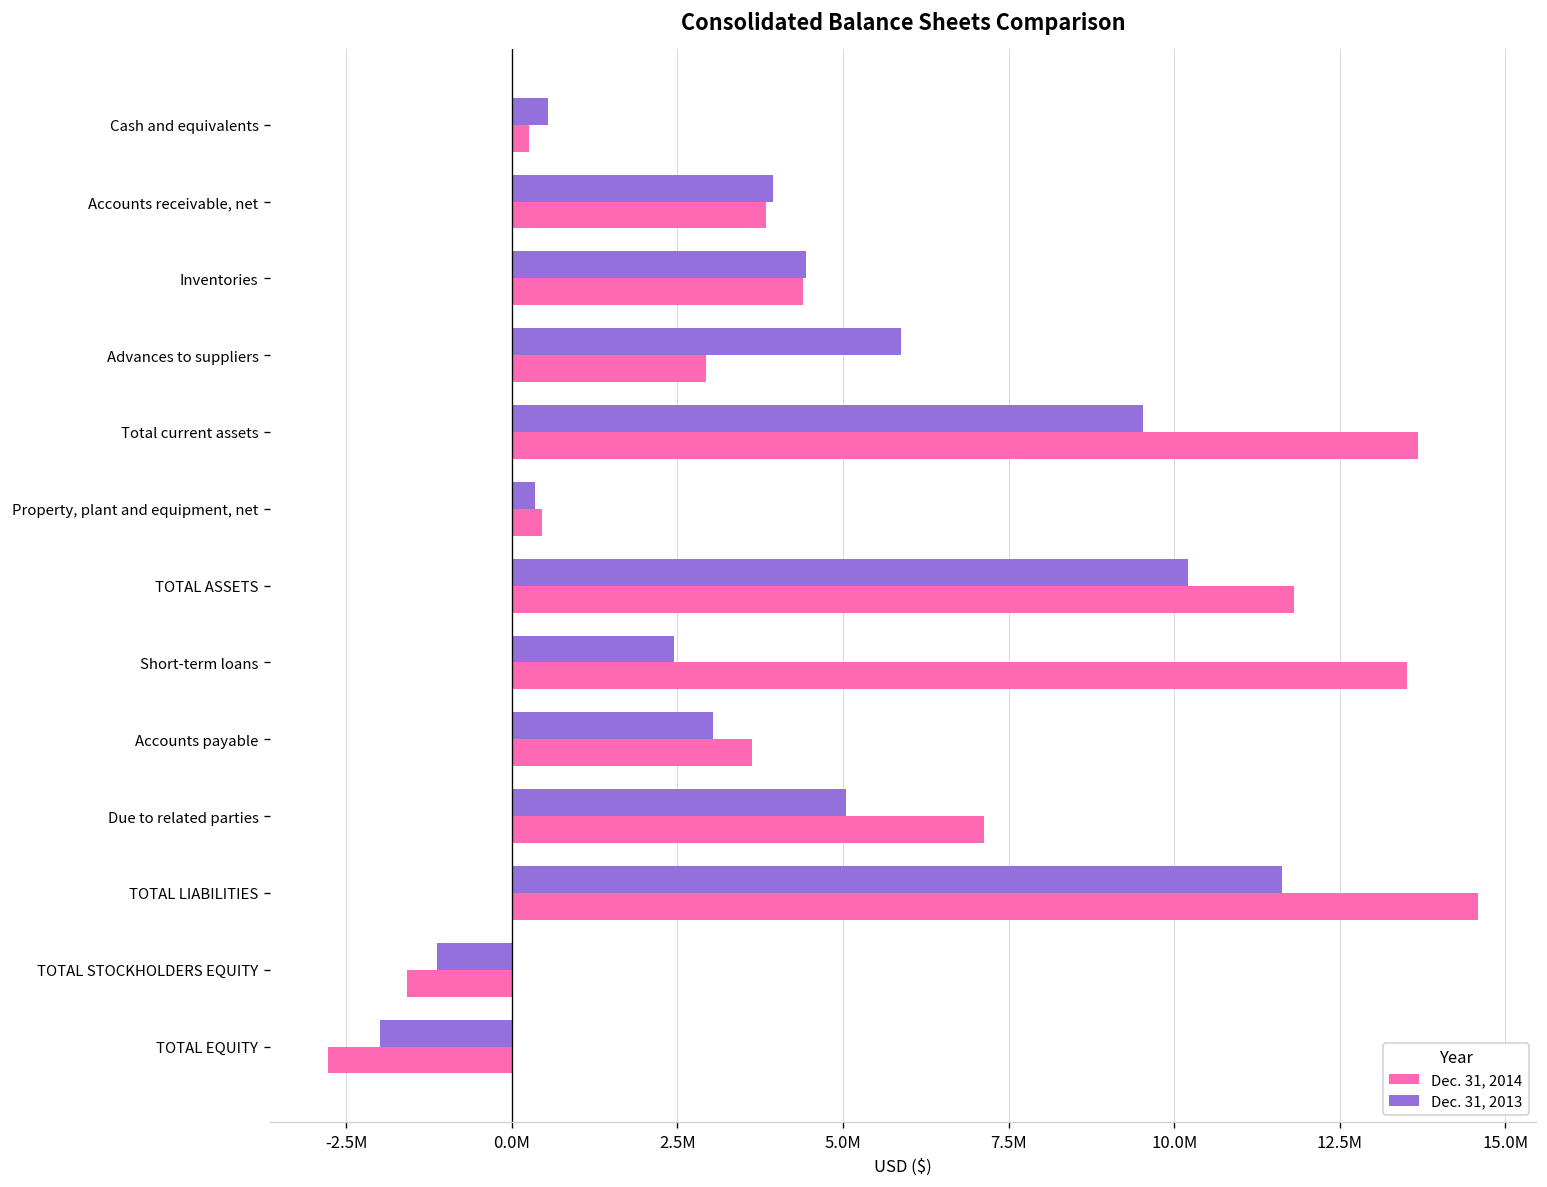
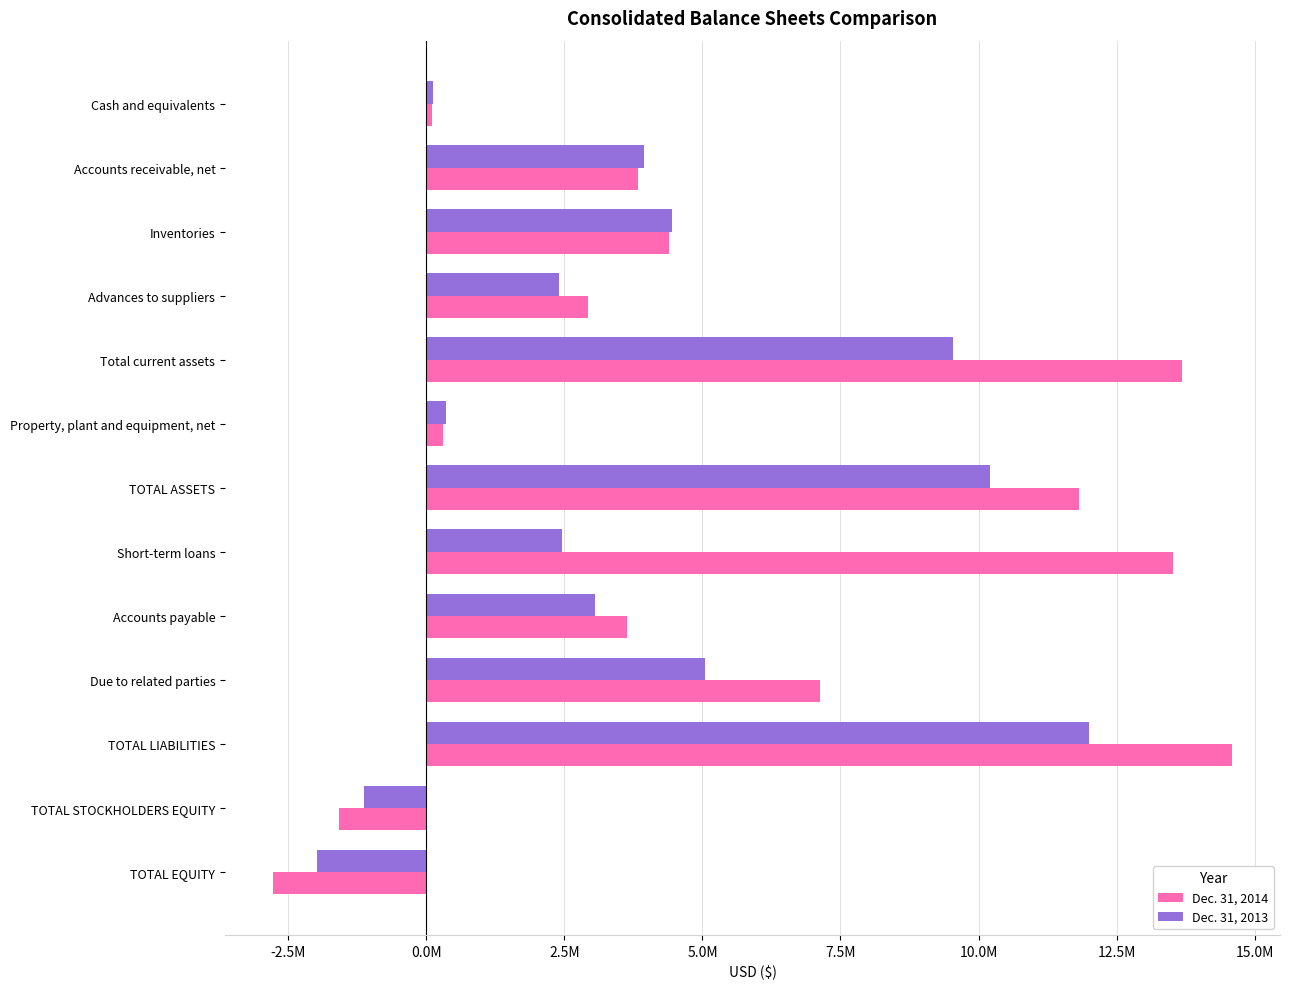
  {
    "Dec. 31, 2014": {
-     "Cash and equivalents": 300000,
+     "Cash and equivalents": 100000,
      "Accounts receivable, net": 3800000,
      "Inventories": 4400000,
      "Advances to suppliers": 2900000,
      "Total current assets": 13700000,
-     "Property, plant and equipment, net": 500000,
+     "Property, plant and equipment, net": 300000,
      "TOTAL ASSETS": 11800000,
      "Short-term loans": 13500000,
      "Accounts payable": 3600000,
      "Due to related parties": 7100000,
      "TOTAL LIABILITIES": 14600000,
      "TOTAL STOCKHOLDERS EQUITY": -1600000,
      "TOTAL EQUITY": -2800000
    },
    "Dec. 31, 2013": {
-     "Cash and equivalents": 500000,
+     "Cash and equivalents": 100000,
      "Accounts receivable, net": 3900000,
      "Inventories": 4400000,
-     "Advances to suppliers": 5900000,
+     "Advances to suppliers": 2400000,
      "Total current assets": 9500000,
      "Property, plant and equipment, net": 400000,
      "TOTAL ASSETS": 10200000,
      "Short-term loans": 2500000,
      "Accounts payable": 3000000,
      "Due to related parties": 5000000,
-     "TOTAL LIABILITIES": 11600000,
+     "TOTAL LIABILITIES": 12000000,
      "TOTAL STOCKHOLDERS EQUITY": -1100000,
      "TOTAL EQUITY": -2000000
    }
  }
